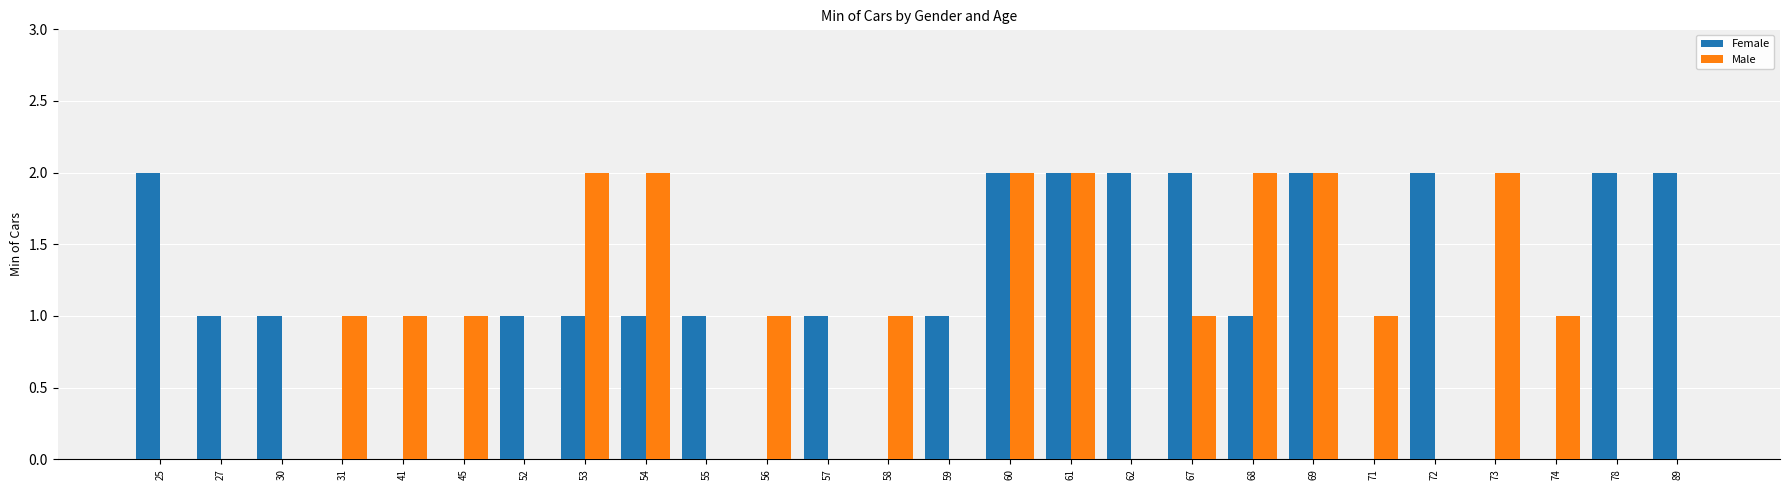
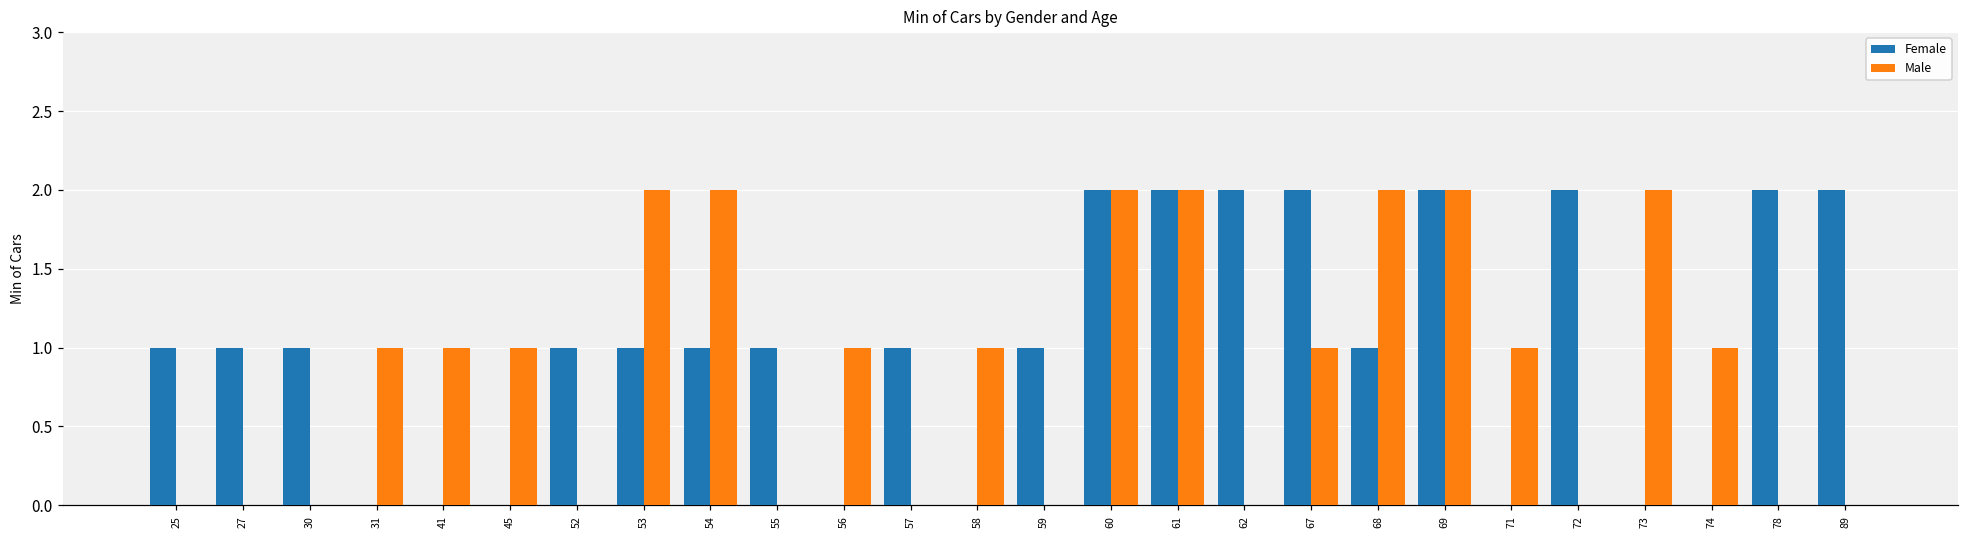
  {
    "Female": {
-     "25": 2,
+     "25": 1,
      "27": 1,
      "30": 1,
      "31": 0,
      "41": 0,
      "45": 0,
      "52": 1,
      "53": 1,
      "54": 1,
      "55": 1,
      "56": 0,
      "57": 1,
      "58": 0,
      "59": 1,
      "60": 2,
      "61": 2,
      "62": 2,
      "67": 2,
      "68": 1,
      "69": 2,
      "71": 0,
      "72": 2,
      "73": 0,
      "74": 0,
      "78": 2,
      "89": 2
    },
    "Male": {
      "25": 0,
      "27": 0,
      "30": 0,
      "31": 1,
      "41": 1,
      "45": 1,
      "52": 0,
      "53": 2,
      "54": 2,
      "55": 0,
      "56": 1,
      "57": 0,
      "58": 1,
      "59": 0,
      "60": 2,
      "61": 2,
      "62": 0,
      "67": 1,
      "68": 2,
      "69": 2,
      "71": 1,
      "72": 0,
      "73": 2,
      "74": 1,
      "78": 0,
      "89": 0
    }
  }
